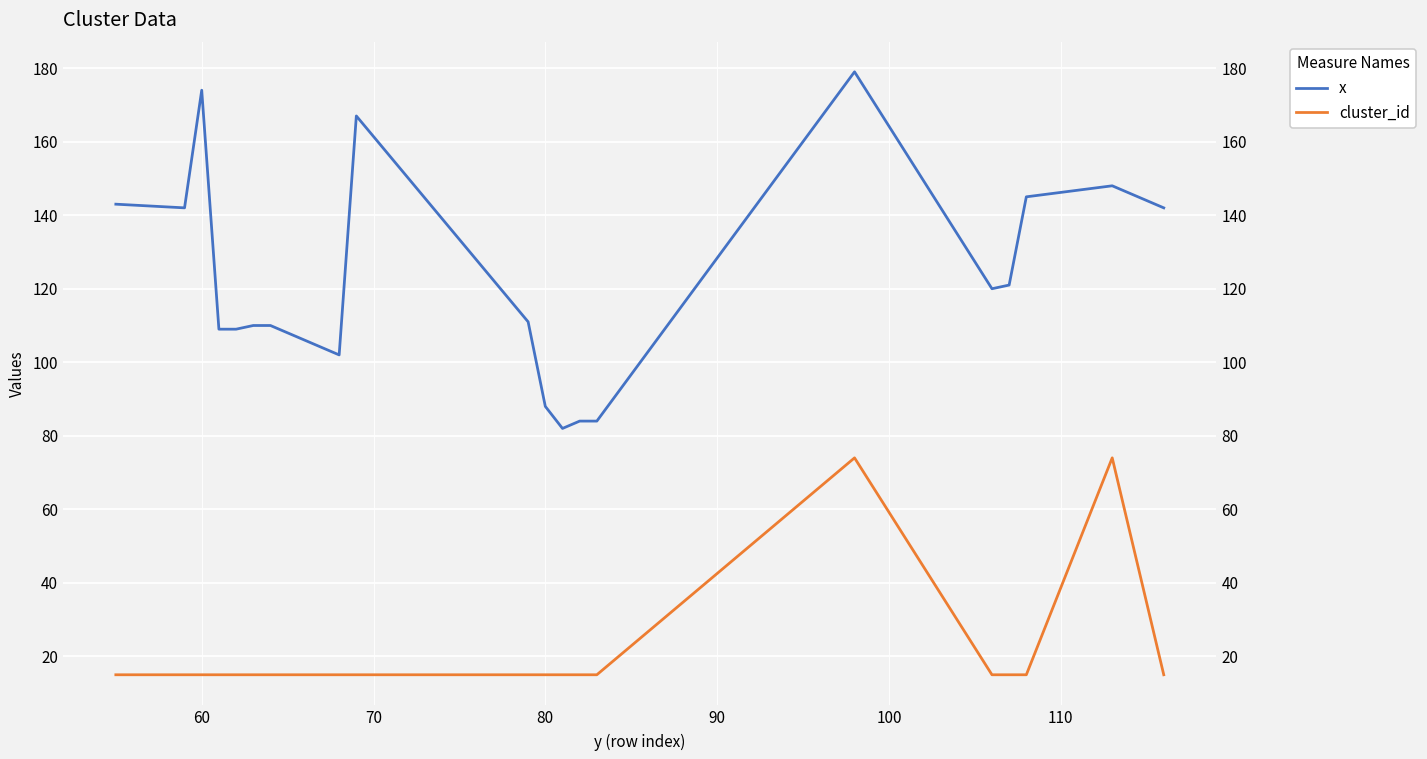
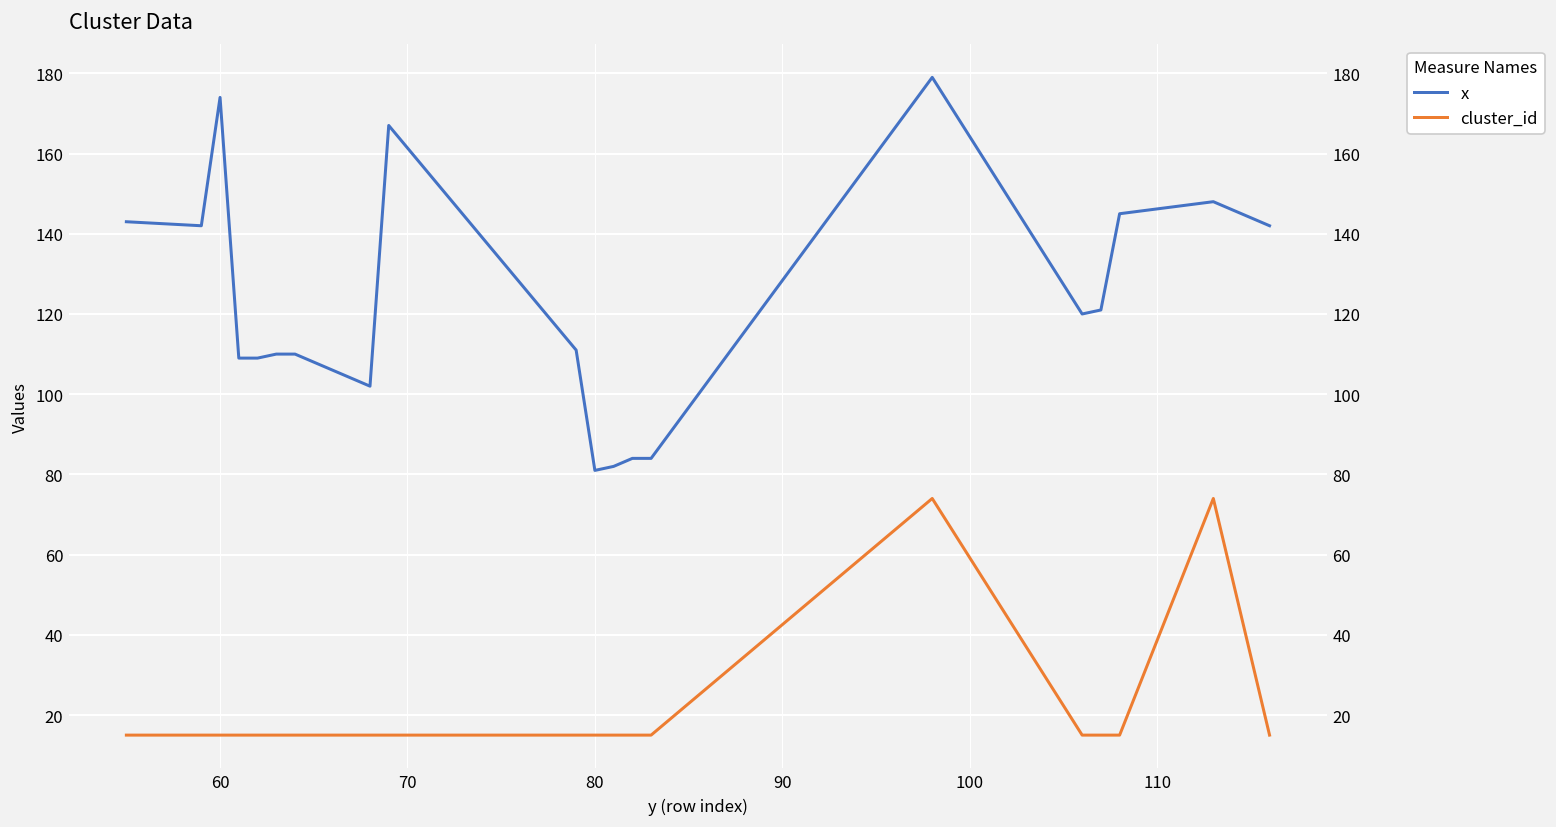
  {
    "x": {
      "60": 174,
-     "80": 88
+     "80": 81
    },
    "cluster_id": {
      "60": 15,
      "80": 15
    }
  }
